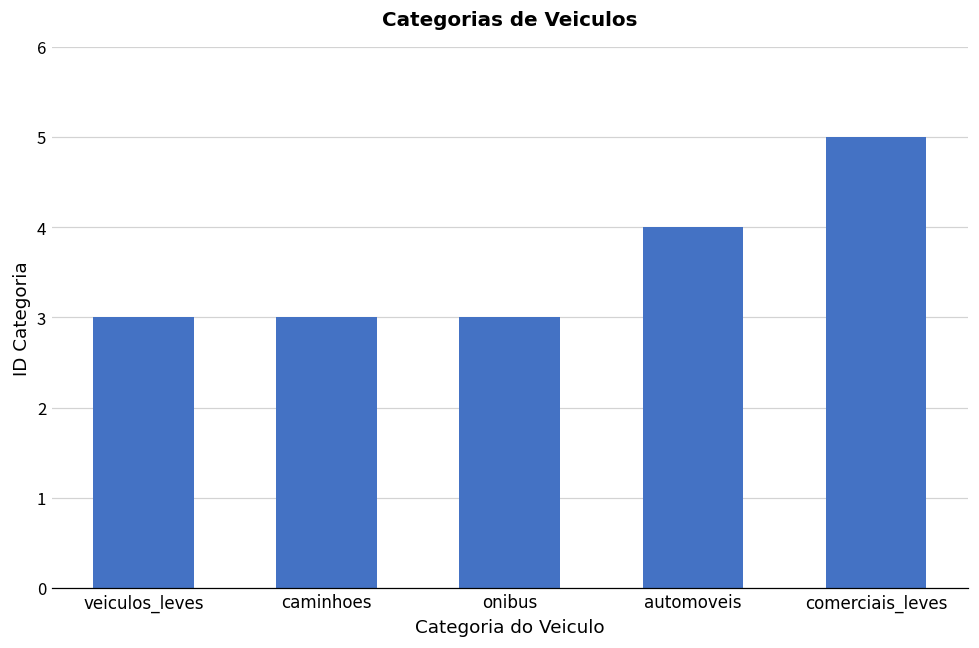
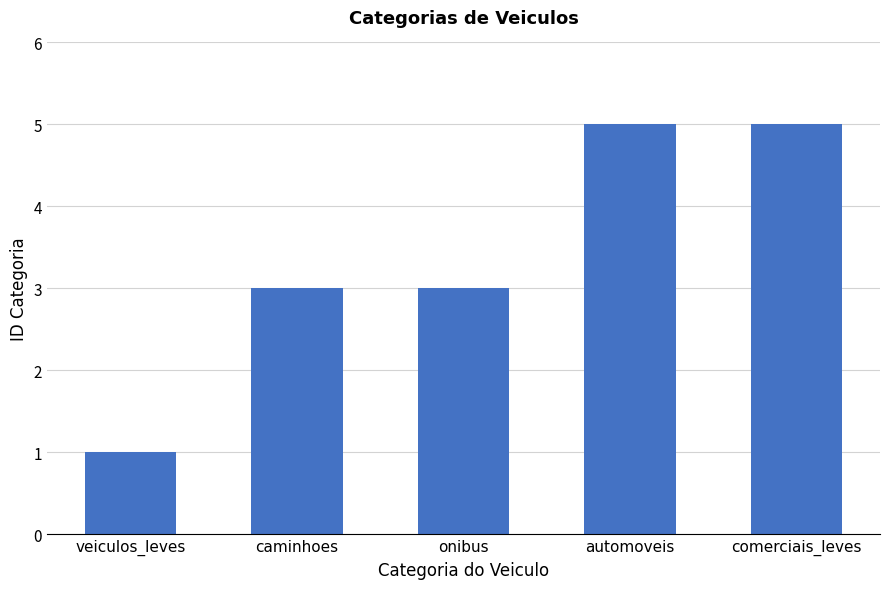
  {
-   "veiculos_leves": 3,
+   "veiculos_leves": 1,
    "caminhoes": 3,
    "onibus": 3,
-   "automoveis": 4,
+   "automoveis": 5,
    "comerciais_leves": 5
  }
